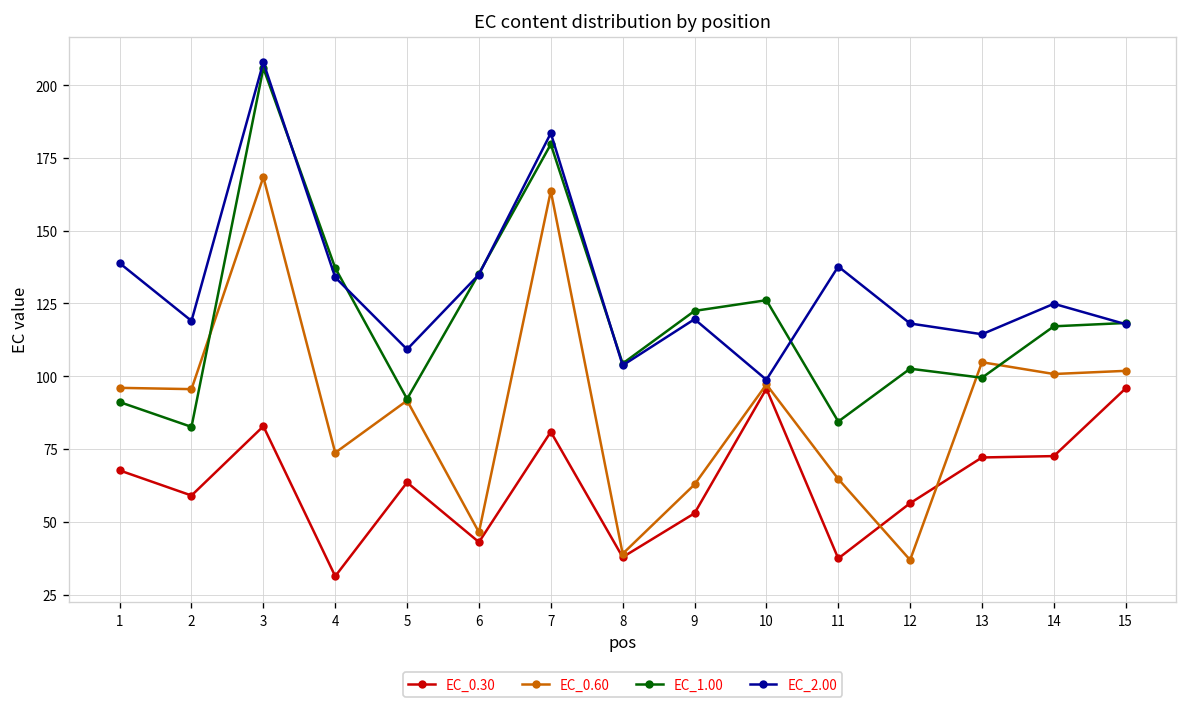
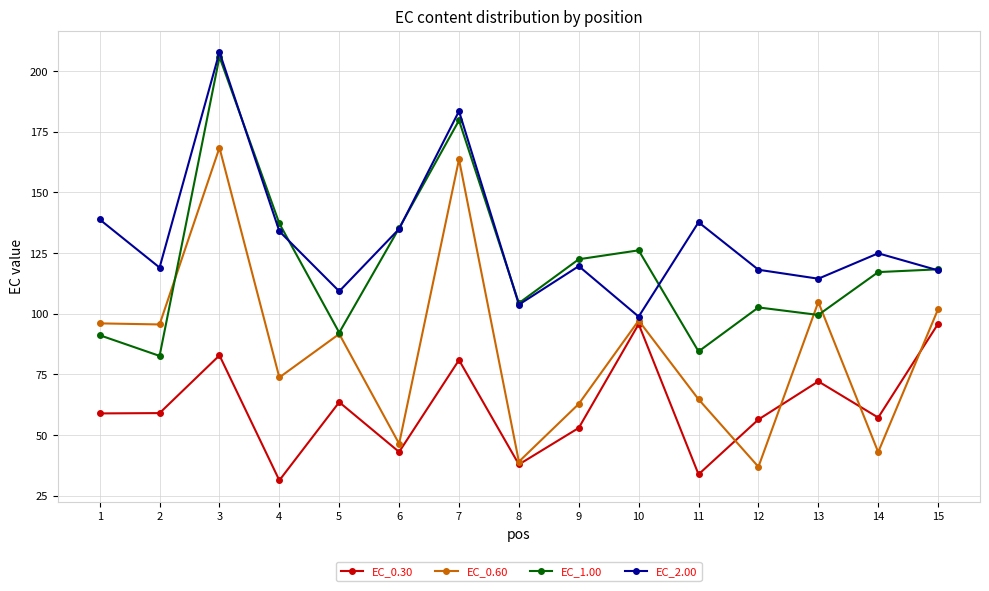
  {
    "EC_0.30": {
-     "1": 68,
+     "1": 59,
      "2": 59,
      "3": 83,
      "4": 31,
      "5": 64,
      "6": 43,
      "7": 81,
      "8": 38,
      "9": 53,
      "10": 96,
-     "11": 37,
+     "11": 34,
      "12": 56,
      "13": 72,
-     "14": 73,
+     "14": 57,
      "15": 96
    },
    "EC_0.60": {
      "1": 96,
      "2": 96,
      "3": 168,
      "4": 74,
      "6": 46,
      "7": 164,
      "8": 39,
      "9": 63,
      "10": 97,
      "11": 65,
      "12": 37,
      "13": 105,
-     "14": 101,
+     "14": 43,
      "15": 102
    },
    "EC_1.00": {
      "1": 91,
      "2": 83,
      "3": 206,
      "4": 137,
      "7": 180,
      "9": 122,
      "10": 126,
      "11": 84,
      "12": 103,
      "13": 99,
      "14": 117
    },
    "EC_2.00": {
      "1": 139,
      "2": 119,
      "3": 208,
      "4": 134,
      "5": 109,
      "7": 183,
      "9": 120,
      "10": 99,
      "11": 138,
      "12": 118,
      "13": 114,
      "14": 125
    }
  }
